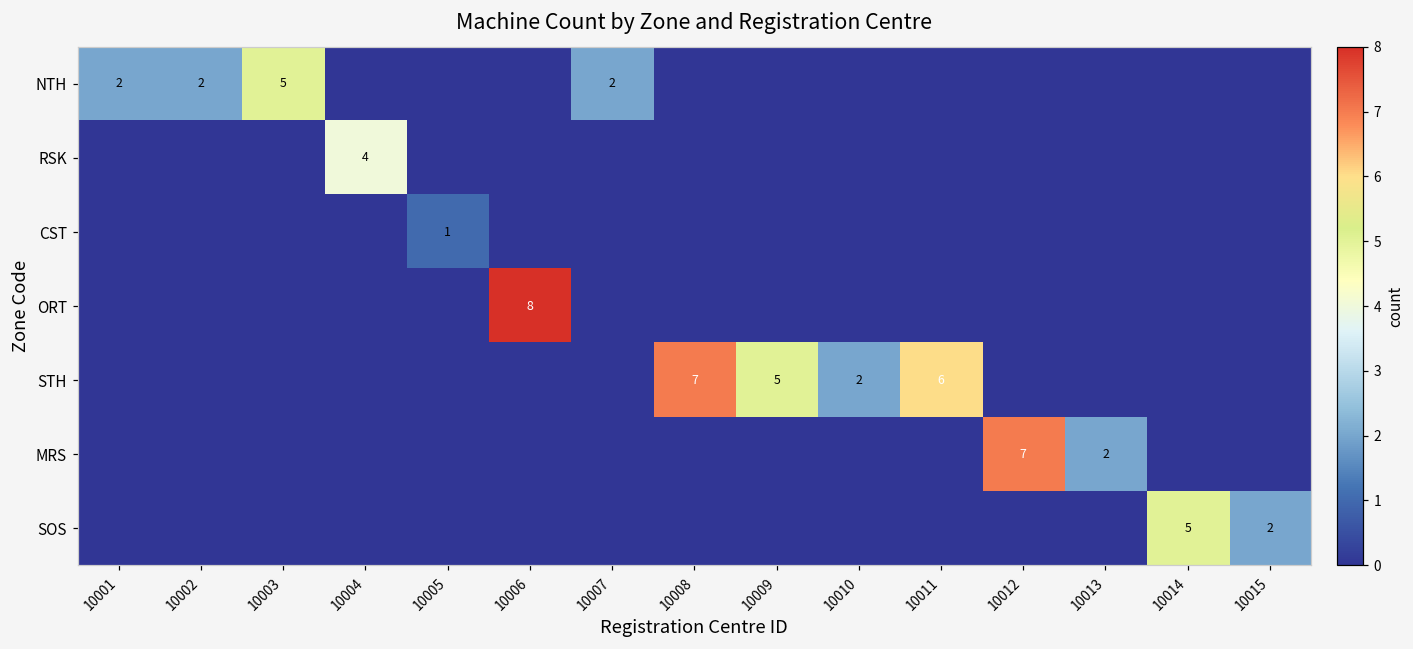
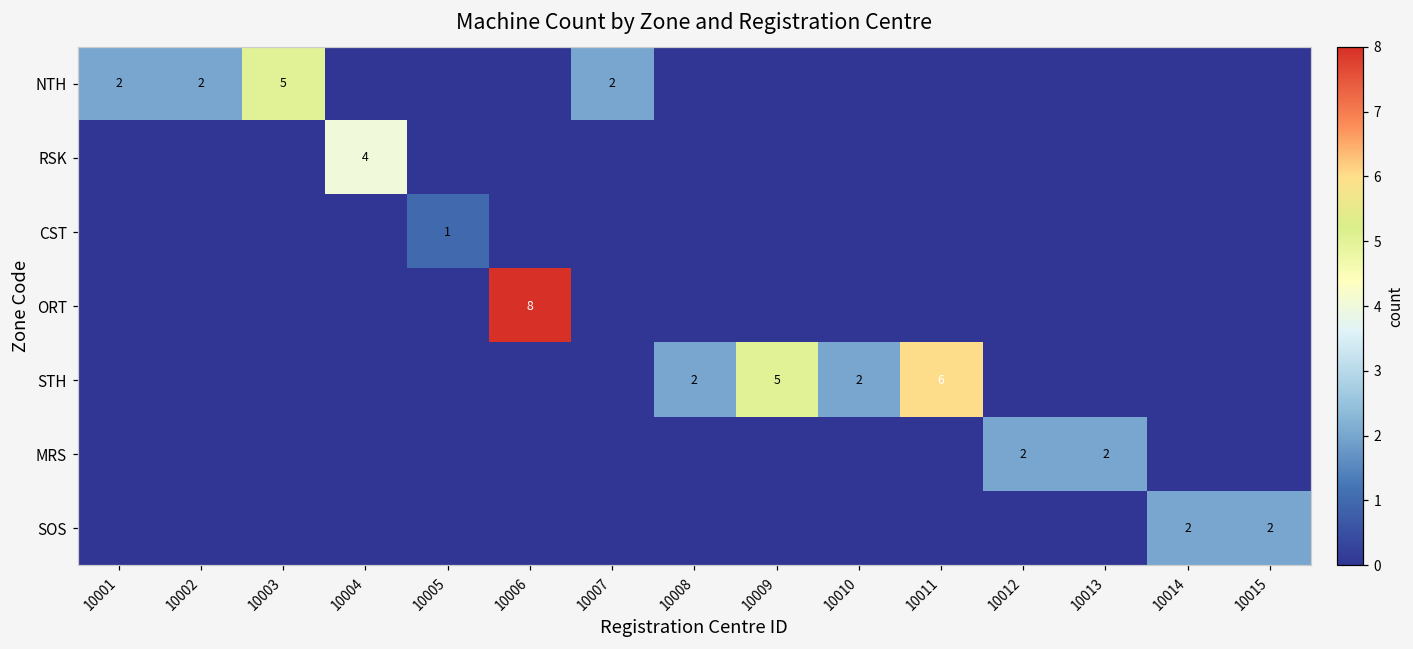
  {
    "NTH": {
      "10001": 2,
      "10002": 2,
      "10003": 5,
      "10007": 2
    },
    "RSK": {
      "10004": 4
    },
    "CST": {
      "10005": 1
    },
    "ORT": {
      "10006": 8
    },
    "STH": {
-     "10008": 7,
+     "10008": 2,
      "10009": 5,
      "10010": 2,
      "10011": 6
    },
    "MRS": {
-     "10012": 7,
+     "10012": 2,
      "10013": 2
    },
    "SOS": {
-     "10014": 5,
+     "10014": 2,
      "10015": 2
    }
  }
